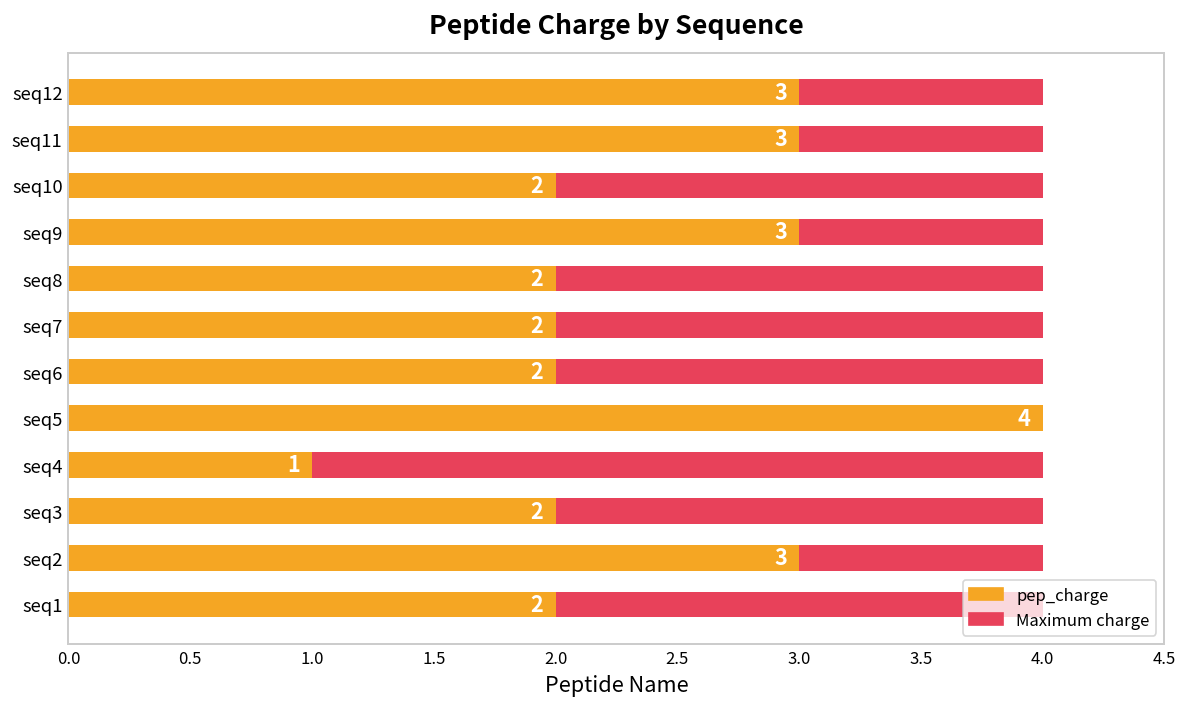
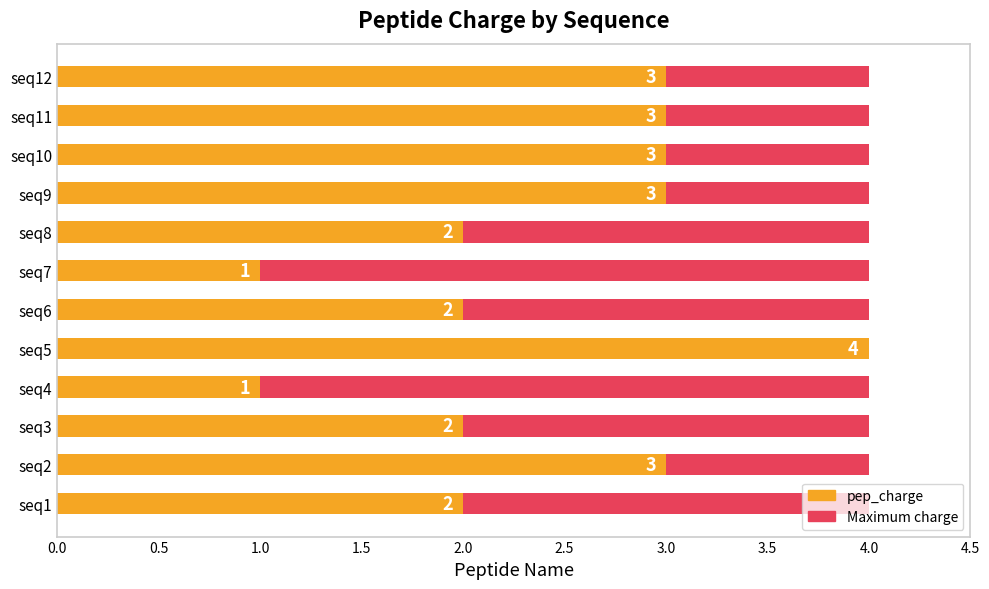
  {
    "Maximum charge": {
      "seq5": 4
    },
    "pep_charge": {
-     "seq10": 2,
-     "seq7": 2,
+     "seq10": 3,
+     "seq7": 1,
      "seq5": 4
    }
  }
